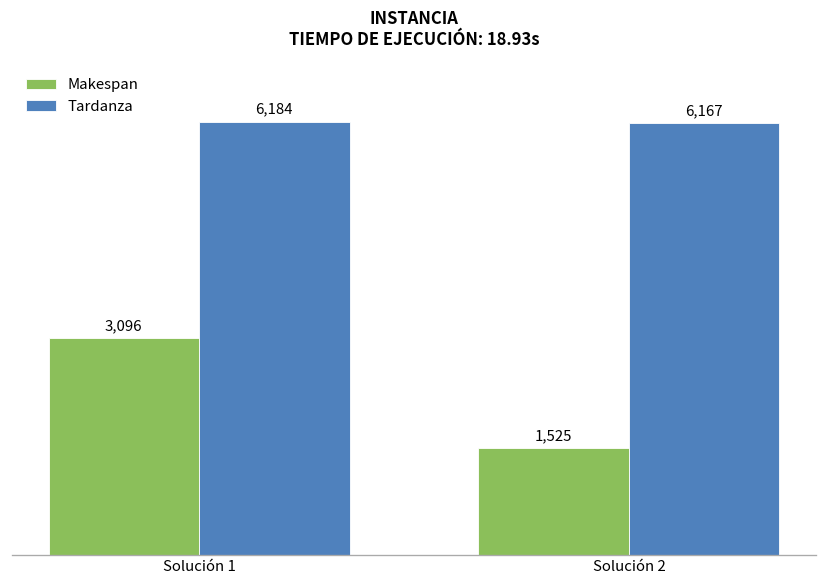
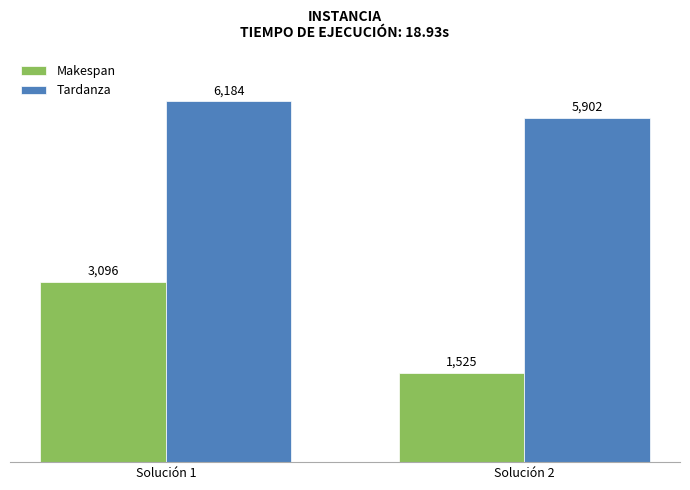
  {
    "Makespan": {
      "Solución 1": "3,096",
      "Solución 2": "1,525"
    },
    "Tardanza": {
      "Solución 1": "6,184",
-     "Solución 2": "6,167"
+     "Solución 2": "5,902"
    }
  }
